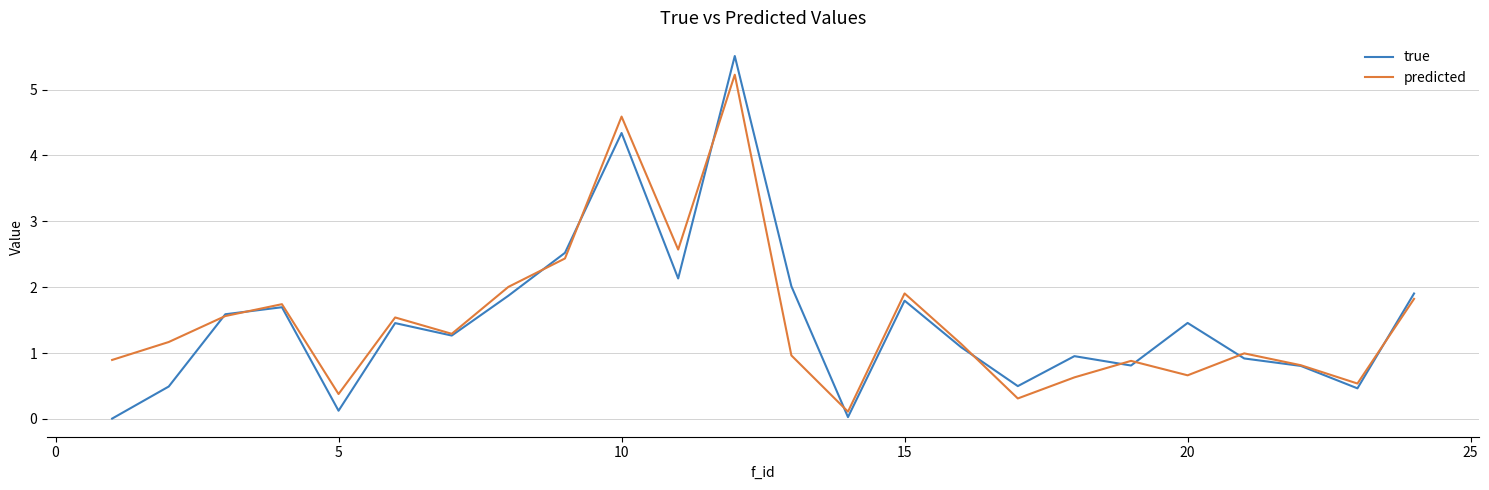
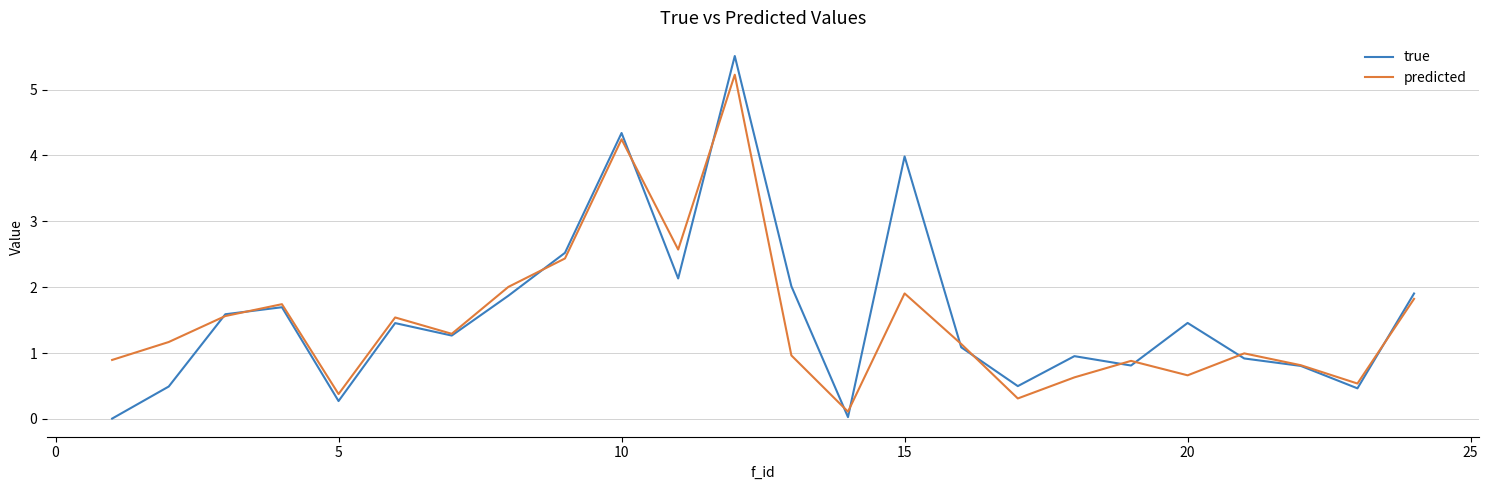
  {
    "true": {
-     "5": 0.1,
+     "5": 0.3,
      "10": 4.3,
-     "15": 1.8,
+     "15": 4.0,
      "20": 1.5
    },
    "predicted": {
      "5": 0.4,
-     "10": 4.6,
+     "10": 4.2,
      "15": 1.9,
      "20": 0.7
    }
  }
